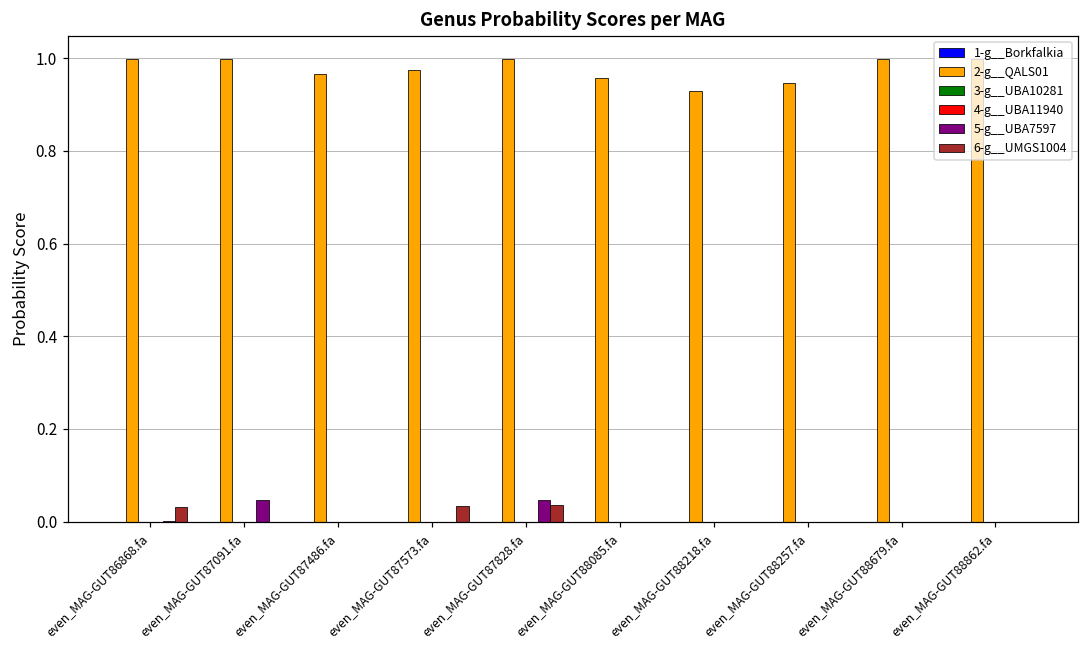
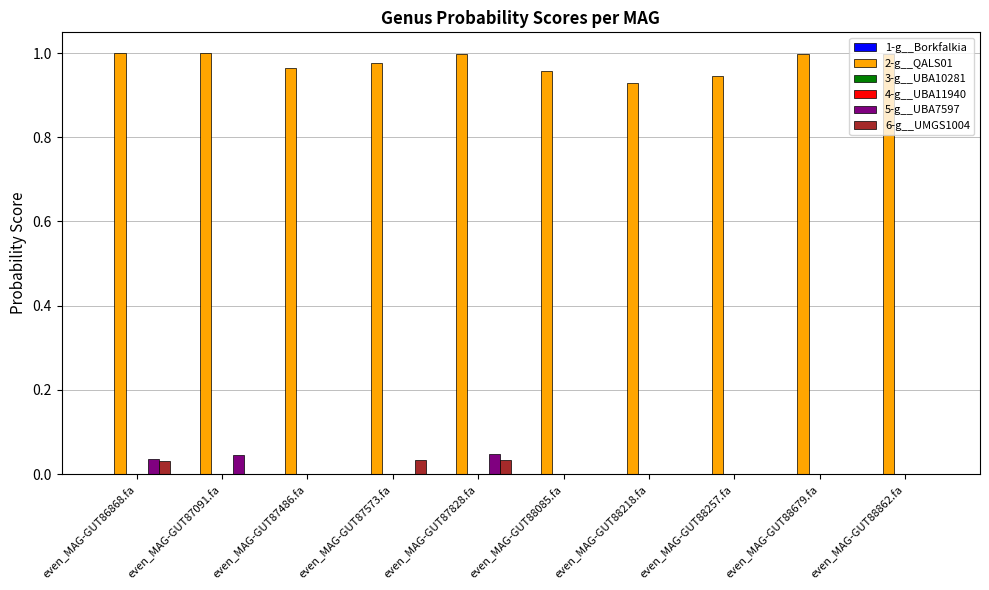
  {
    "2-g__QALS01": {
      "even_MAG-GUT86868.fa": 1.00,
      "even_MAG-GUT87091.fa": 1.00,
      "even_MAG-GUT87486.fa": 0.97,
      "even_MAG-GUT87573.fa": 0.98,
      "even_MAG-GUT87828.fa": 1.00,
      "even_MAG-GUT88085.fa": 0.96,
      "even_MAG-GUT88218.fa": 0.93,
      "even_MAG-GUT88257.fa": 0.95,
      "even_MAG-GUT88679.fa": 1.00
    },
    "5-g__UBA7597": {
-     "even_MAG-GUT86868.fa": 0.00,
+     "even_MAG-GUT86868.fa": 0.04,
      "even_MAG-GUT87091.fa": 0.05,
      "even_MAG-GUT87828.fa": 0.05
    },
    "6-g__UMGS1004": {
      "even_MAG-GUT86868.fa": 0.03,
      "even_MAG-GUT87573.fa": 0.03,
      "even_MAG-GUT87828.fa": 0.03
    }
  }
